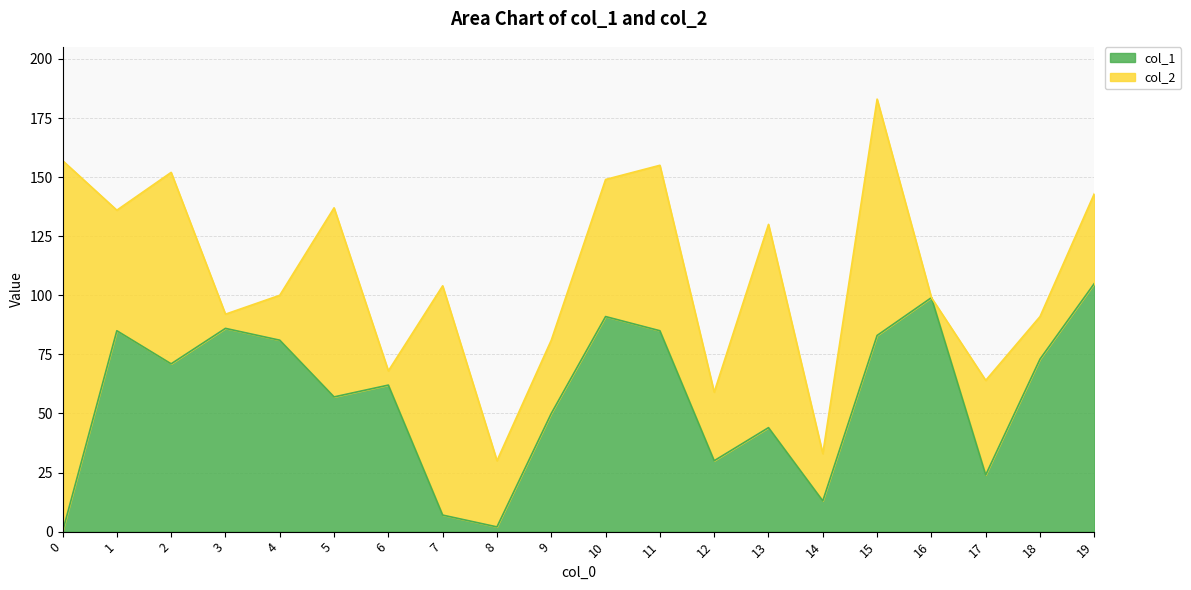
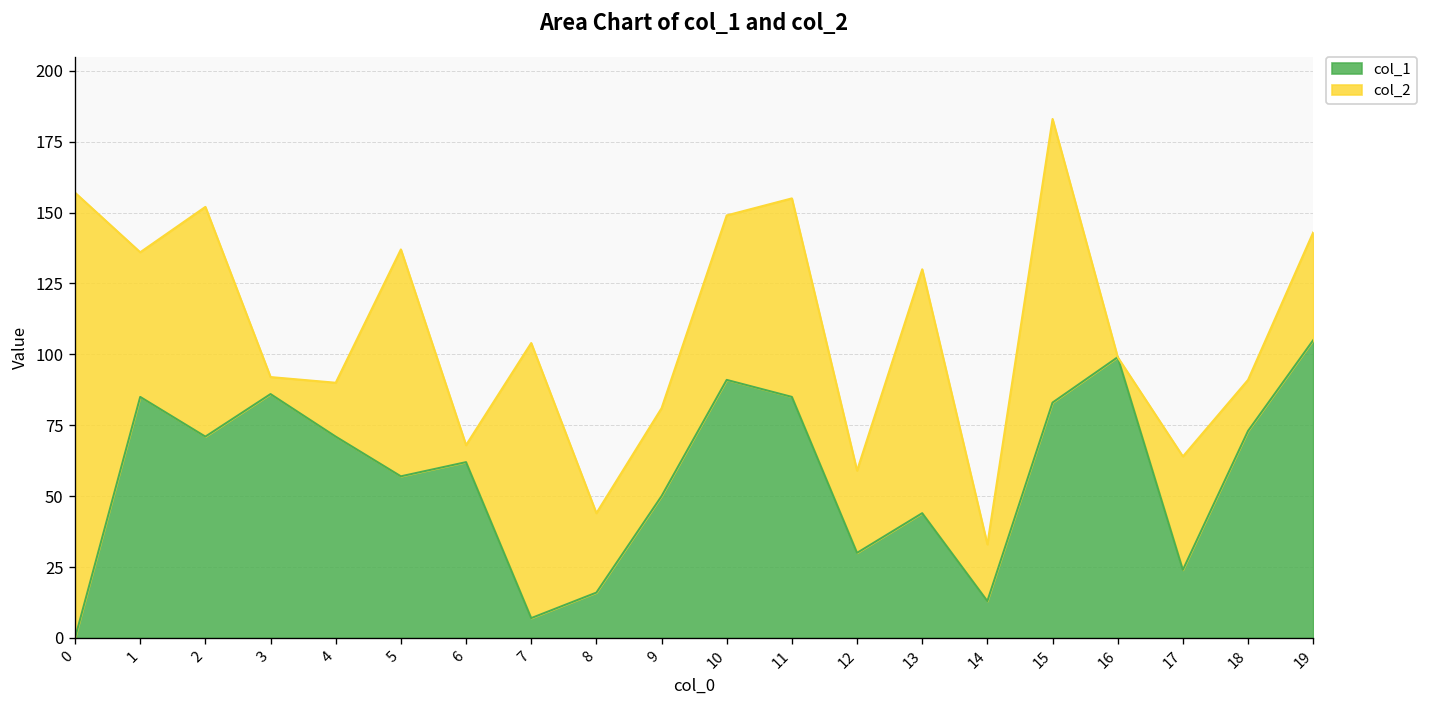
  {
    "col_1": {
      "0": 0,
      "1": 85,
      "2": 71,
      "3": 86,
-     "4": 81,
+     "4": 71,
      "5": 57,
      "6": 62,
      "7": 7,
-     "8": 2,
+     "8": 16,
      "9": 50,
      "10": 91,
      "11": 85,
      "12": 30,
      "13": 44,
      "14": 13,
      "15": 83,
      "17": 24,
      "18": 73,
      "19": 105
    },
    "col_2": {
      "0": 157,
      "1": 51,
      "2": 81,
      "3": 6,
      "4": 19,
      "5": 80,
      "6": 6,
      "7": 97,
      "8": 28,
      "9": 31,
      "10": 58,
      "11": 70,
      "12": 29,
      "13": 86,
      "14": 20,
      "15": 100,
      "17": 40,
      "18": 18,
      "19": 38
    }
  }
